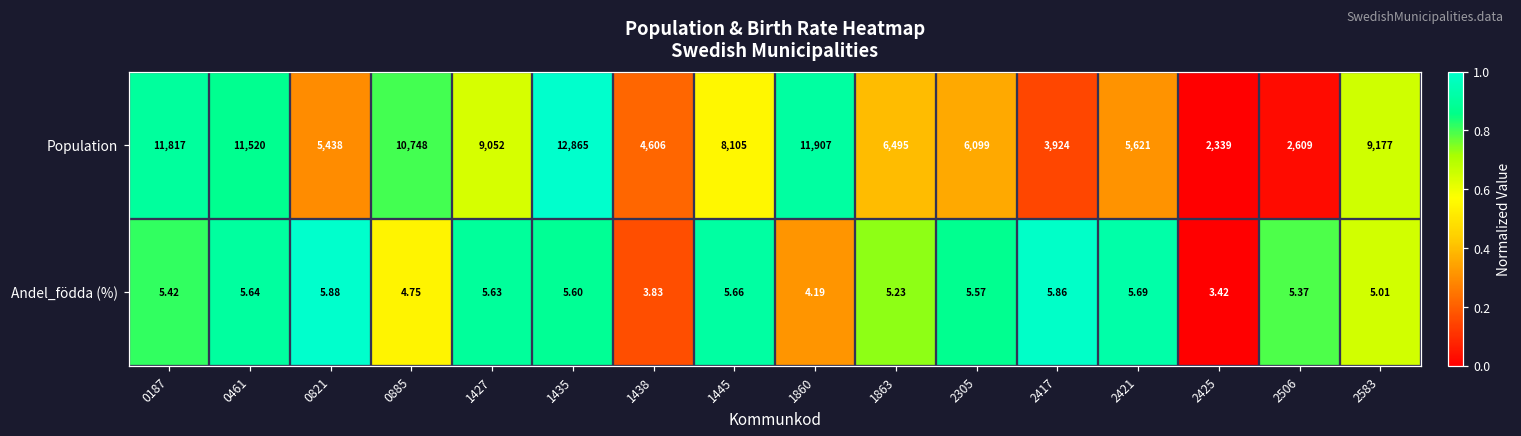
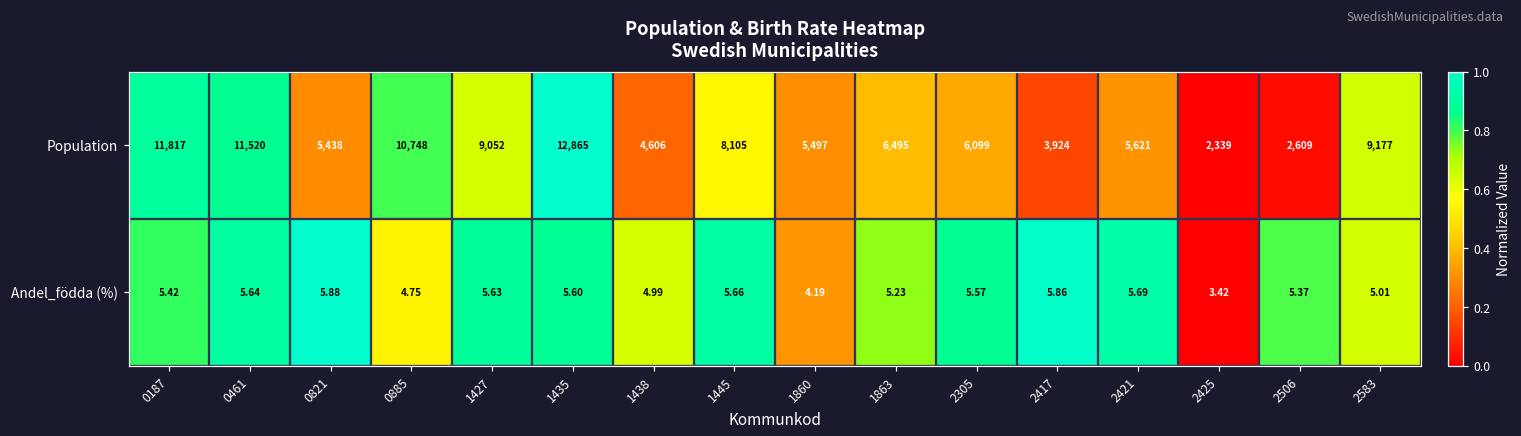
  {
    "Population": {
      "0187": "11,817",
      "0461": "11,520",
      "0821": "5,438",
      "0885": "10,748",
      "1427": "9,052",
      "1435": "12,865",
      "1438": "4,606",
      "1445": "8,105",
-     "1860": "11,907",
+     "1860": "5,497",
      "1863": "6,495",
      "2305": "6,099",
      "2417": "3,924",
      "2421": "5,621",
      "2425": "2,339",
      "2506": "2,609",
      "2583": "9,177"
    },
    "Andel_födda (%)": {
      "0187": "5.42",
      "0461": "5.64",
      "0821": "5.88",
      "0885": "4.75",
      "1427": "5.63",
      "1435": "5.60",
-     "1438": "3.83",
+     "1438": "4.99",
      "1445": "5.66",
      "1860": "4.19",
      "1863": "5.23",
      "2305": "5.57",
      "2417": "5.86",
      "2421": "5.69",
      "2425": "3.42",
      "2506": "5.37",
      "2583": "5.01"
    }
  }
